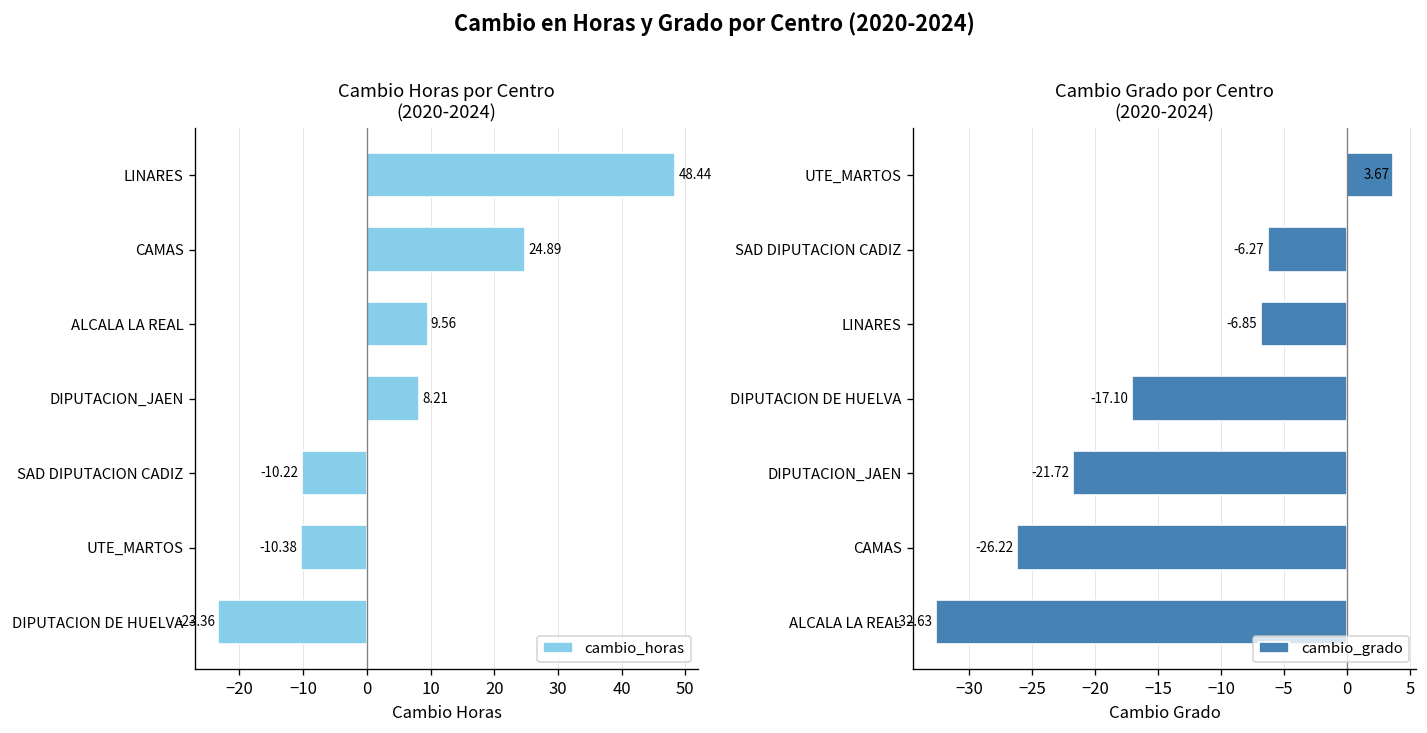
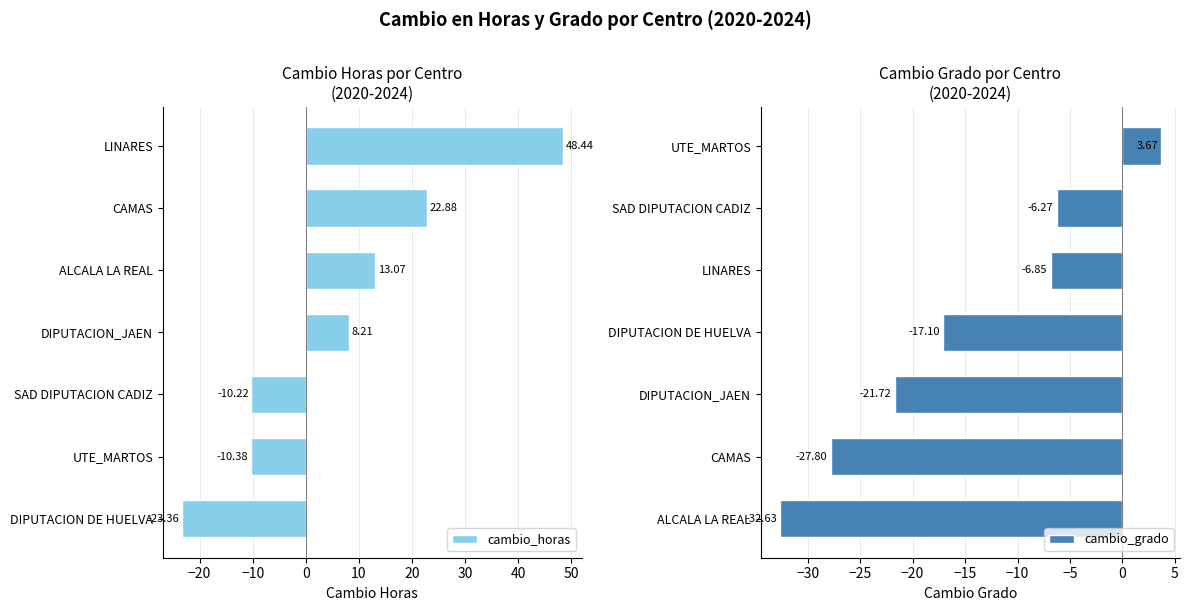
  {
    "Cambio Horas por Centro (2020-2024)": {
      "LINARES": 48.44,
-     "CAMAS": 24.89,
-     "ALCALA LA REAL": 9.56,
+     "CAMAS": 22.88,
+     "ALCALA LA REAL": 13.07,
      "DIPUTACION_JAEN": 8.21,
      "SAD DIPUTACION CADIZ": -10.22,
      "UTE_MARTOS": -10.38,
      "DIPUTACION DE HUELVA": -23.36
    },
    "Cambio Grado por Centro (2020-2024)": {
      "UTE_MARTOS": 3.67,
      "SAD DIPUTACION CADIZ": -6.27,
      "LINARES": -6.85,
      "DIPUTACION DE HUELVA": -17.10,
      "DIPUTACION_JAEN": -21.72,
-     "CAMAS": -26.22,
+     "CAMAS": -27.80,
      "ALCALA LA REAL": -32.63
    }
  }
